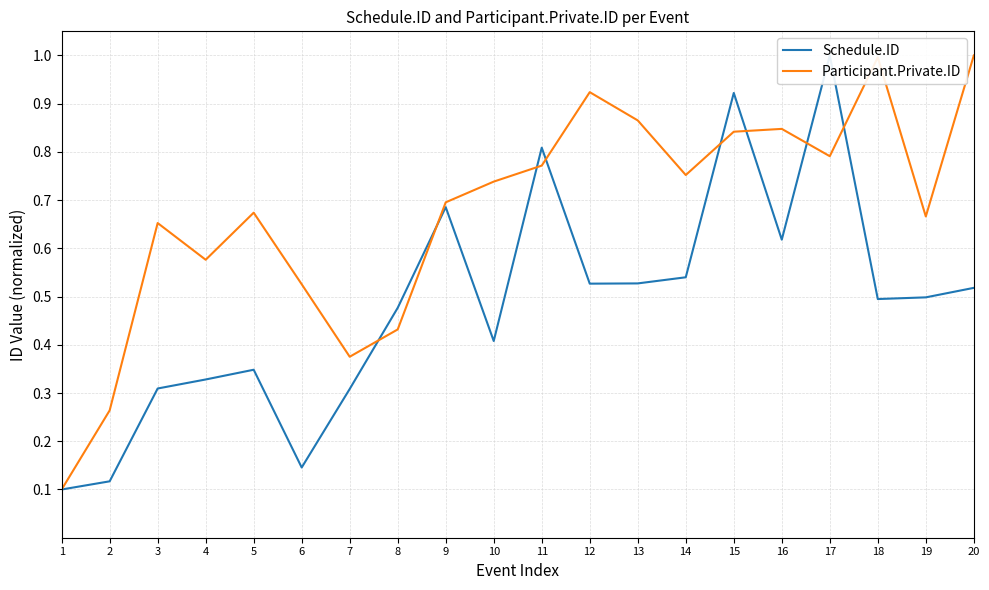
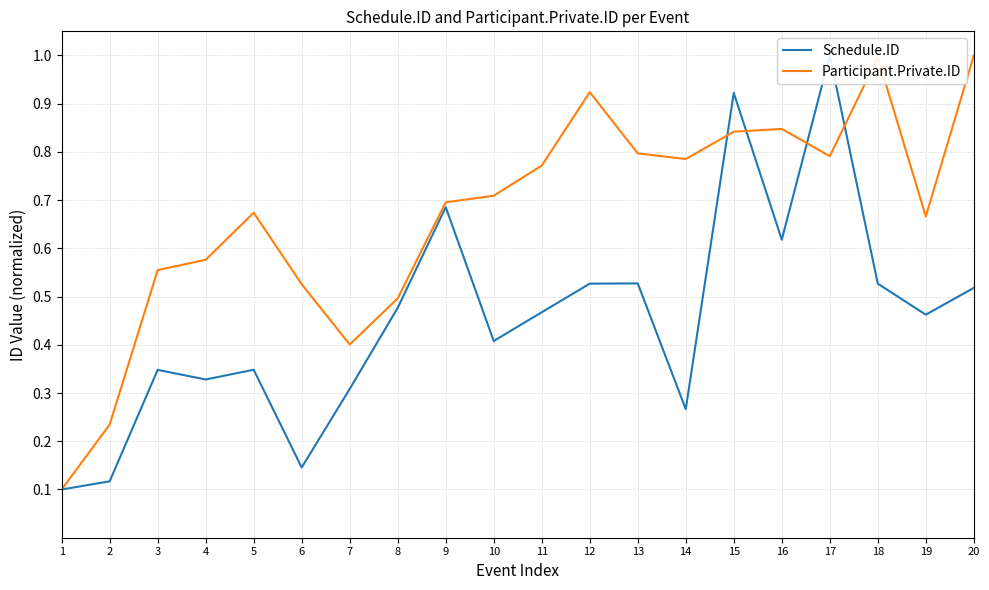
  {
    "Schedule.ID": {
      "2": 0.12,
-     "3": 0.31,
+     "3": 0.35,
      "4": 0.33,
      "5": 0.35,
      "6": 0.15,
      "7": 0.31,
      "8": 0.48,
      "9": 0.69,
      "10": 0.41,
-     "11": 0.81,
+     "11": 0.47,
      "12": 0.53,
      "13": 0.53,
-     "14": 0.54,
+     "14": 0.27,
      "15": 0.92,
      "16": 0.62,
-     "18": 0.49,
-     "19": 0.50,
+     "18": 0.53,
+     "19": 0.46,
      "20": 0.52
    },
    "Participant.Private.ID": {
-     "2": 0.26,
-     "3": 0.65,
+     "2": 0.23,
+     "3": 0.55,
      "4": 0.58,
      "5": 0.67,
      "6": 0.53,
-     "7": 0.38,
-     "8": 0.43,
+     "7": 0.40,
+     "8": 0.50,
      "9": 0.70,
-     "10": 0.74,
+     "10": 0.71,
      "11": 0.77,
      "12": 0.92,
-     "13": 0.87,
-     "14": 0.75,
+     "13": 0.80,
+     "14": 0.79,
      "15": 0.84,
      "16": 0.85,
      "17": 0.79,
      "19": 0.67,
      "20": 1.00
    }
  }
